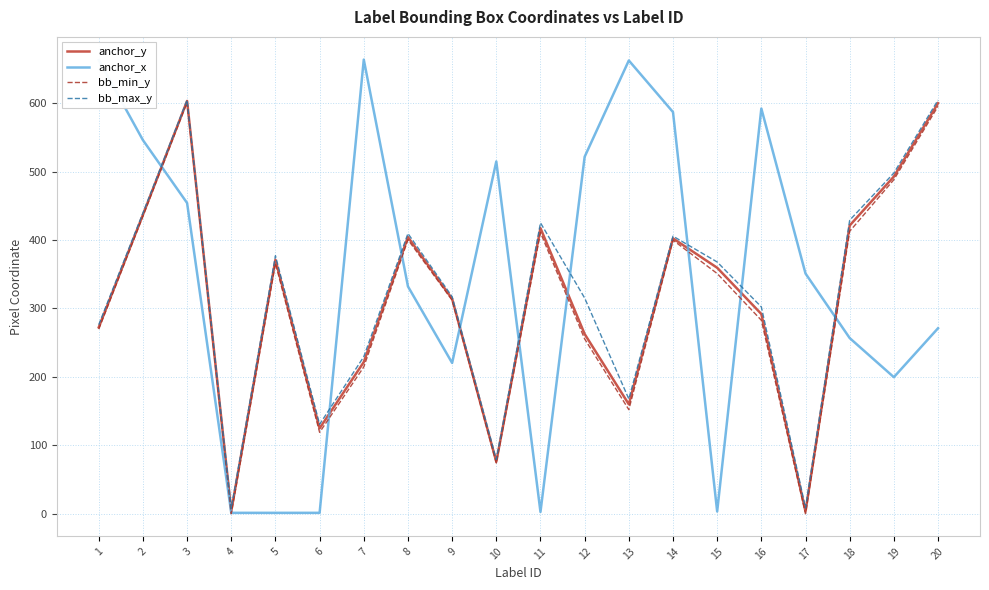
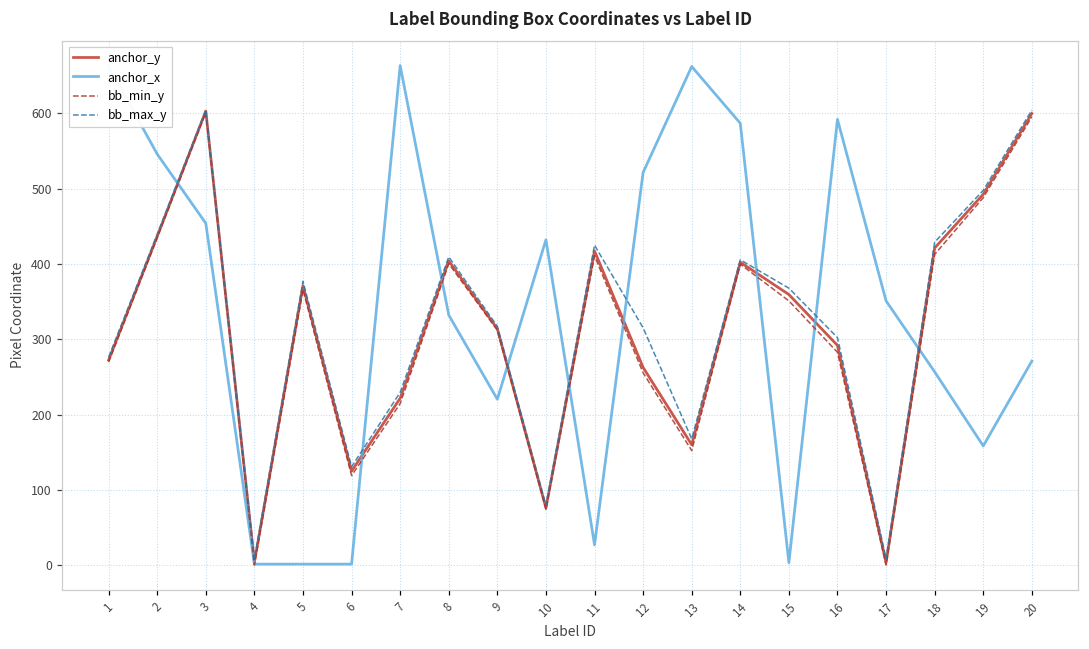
  {
    "anchor_x": {
      "2": 550,
      "3": 450,
      "5": 0,
      "6": 0,
      "7": 660,
      "8": 330,
      "9": 220,
-     "10": 510,
-     "11": 0,
+     "10": 430,
+     "11": 30,
      "12": 520,
      "13": 660,
      "14": 590,
      "15": 0,
      "16": 590,
      "17": 350,
      "18": 260,
-     "19": 200,
+     "19": 160,
      "20": 270
    },
    "bb_max_y": {
      "1": 280,
      "4": 10,
      "5": 380,
      "6": 130,
      "7": 230,
      "8": 410,
      "11": 430,
      "12": 320,
      "13": 170,
      "15": 370,
      "16": 300,
      "17": 10,
      "18": 430,
      "19": 500,
      "20": 600
    }
  }
